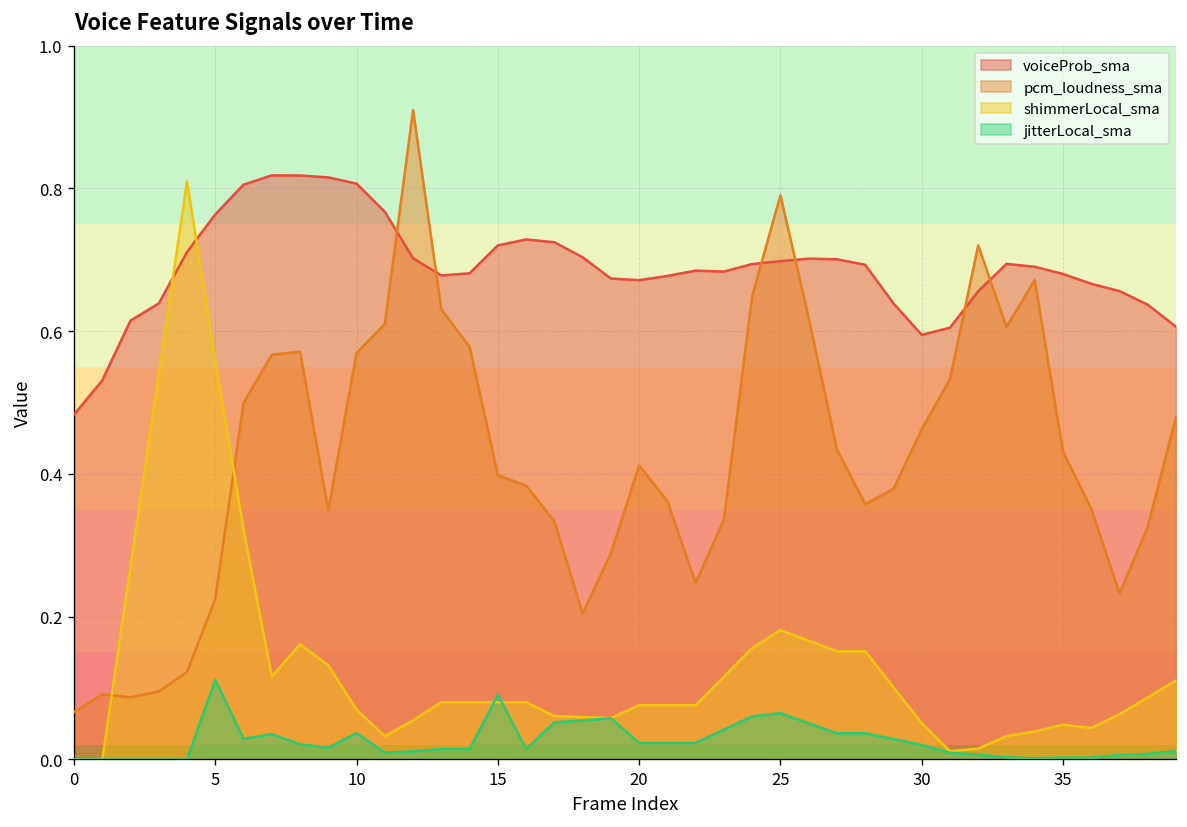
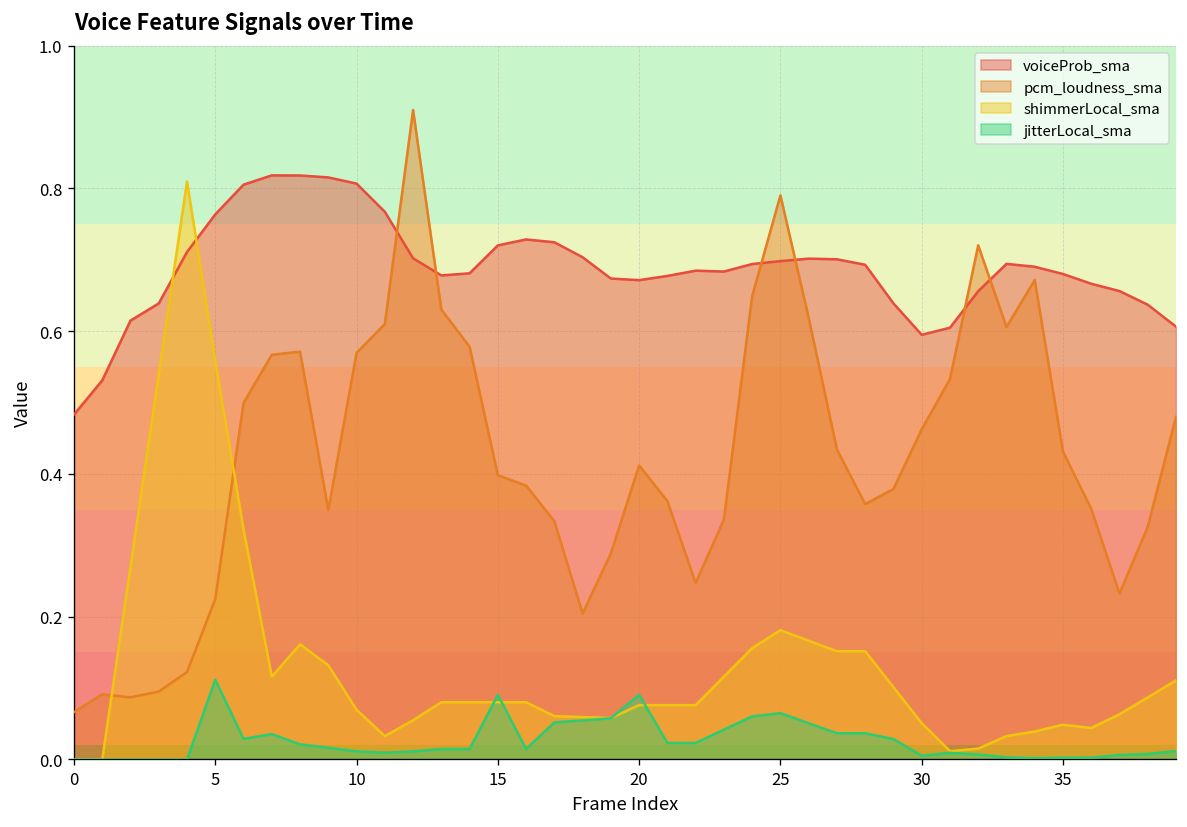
  {
    "jitterLocal_sma": {
      "5": 0.11,
-     "10": 0.04,
+     "10": 0.01,
      "15": 0.09,
-     "20": 0.02,
+     "20": 0.09,
      "25": 0.06,
-     "30": 0.02,
+     "30": 0.01,
      "35": 0.00
    }
  }
